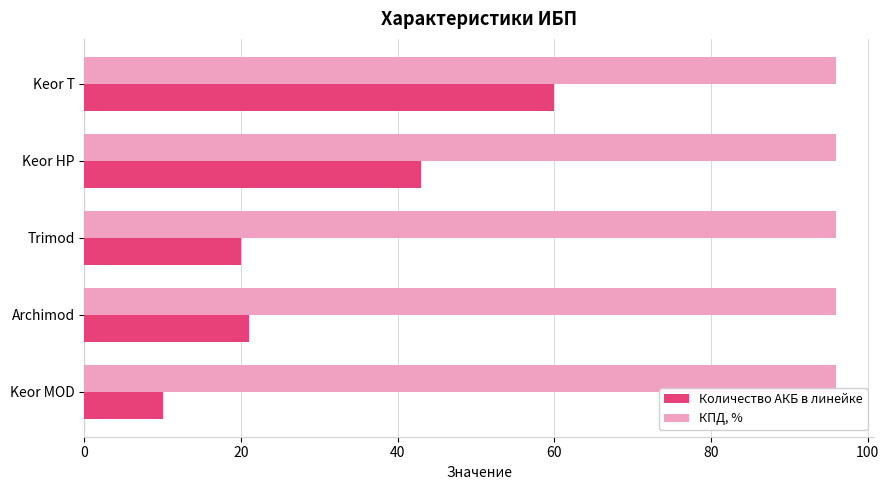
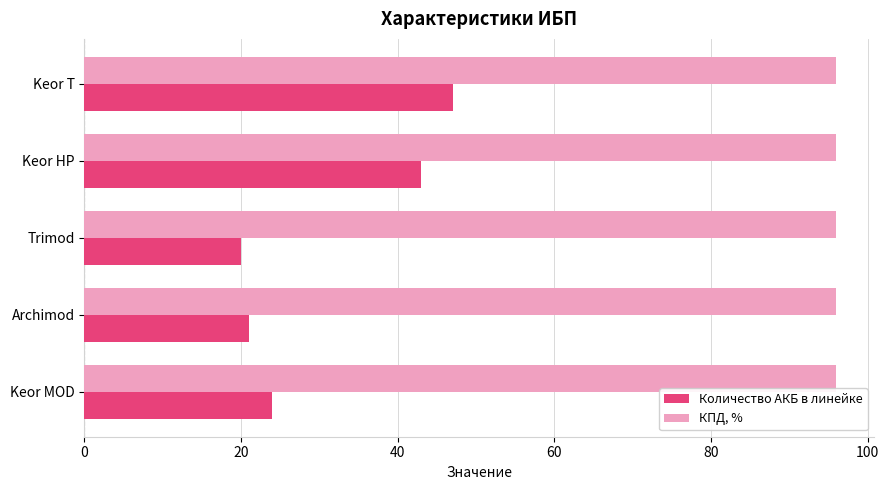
  {
    "Количество АКБ в линейке": {
-     "Keor T": 60,
+     "Keor T": 47,
      "Keor HP": 43,
      "Trimod": 20,
      "Archimod": 21,
-     "Keor MOD": 10
+     "Keor MOD": 24
    },
    "КПД, %": {
      "Keor T": 96,
      "Keor HP": 96,
      "Trimod": 96,
      "Archimod": 96,
      "Keor MOD": 96
    }
  }
